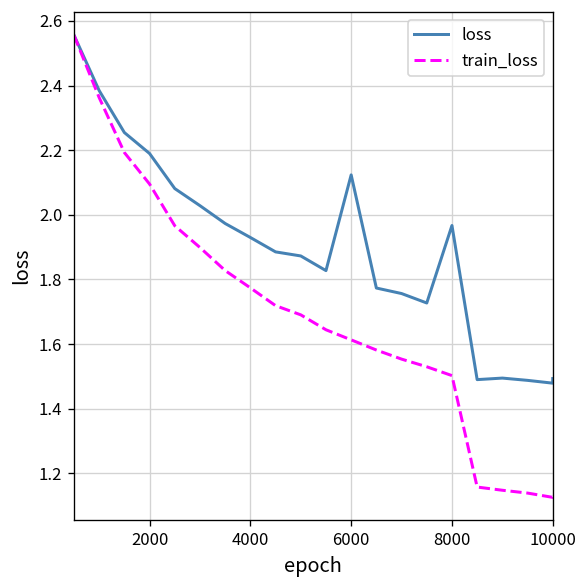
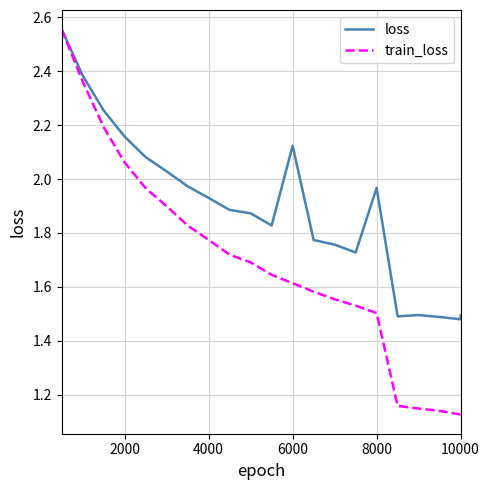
  {
    "loss": {
-     "2000": 2.19,
+     "2000": 2.16,
      "4000": 1.93,
      "6000": 2.12,
      "8000": 1.97,
      "10000": 1.49
    },
    "train_loss": {
-     "2000": 2.10,
+     "2000": 2.06,
      "4000": 1.77,
      "6000": 1.61,
      "8000": 1.50,
      "10000": 1.14
    }
  }
